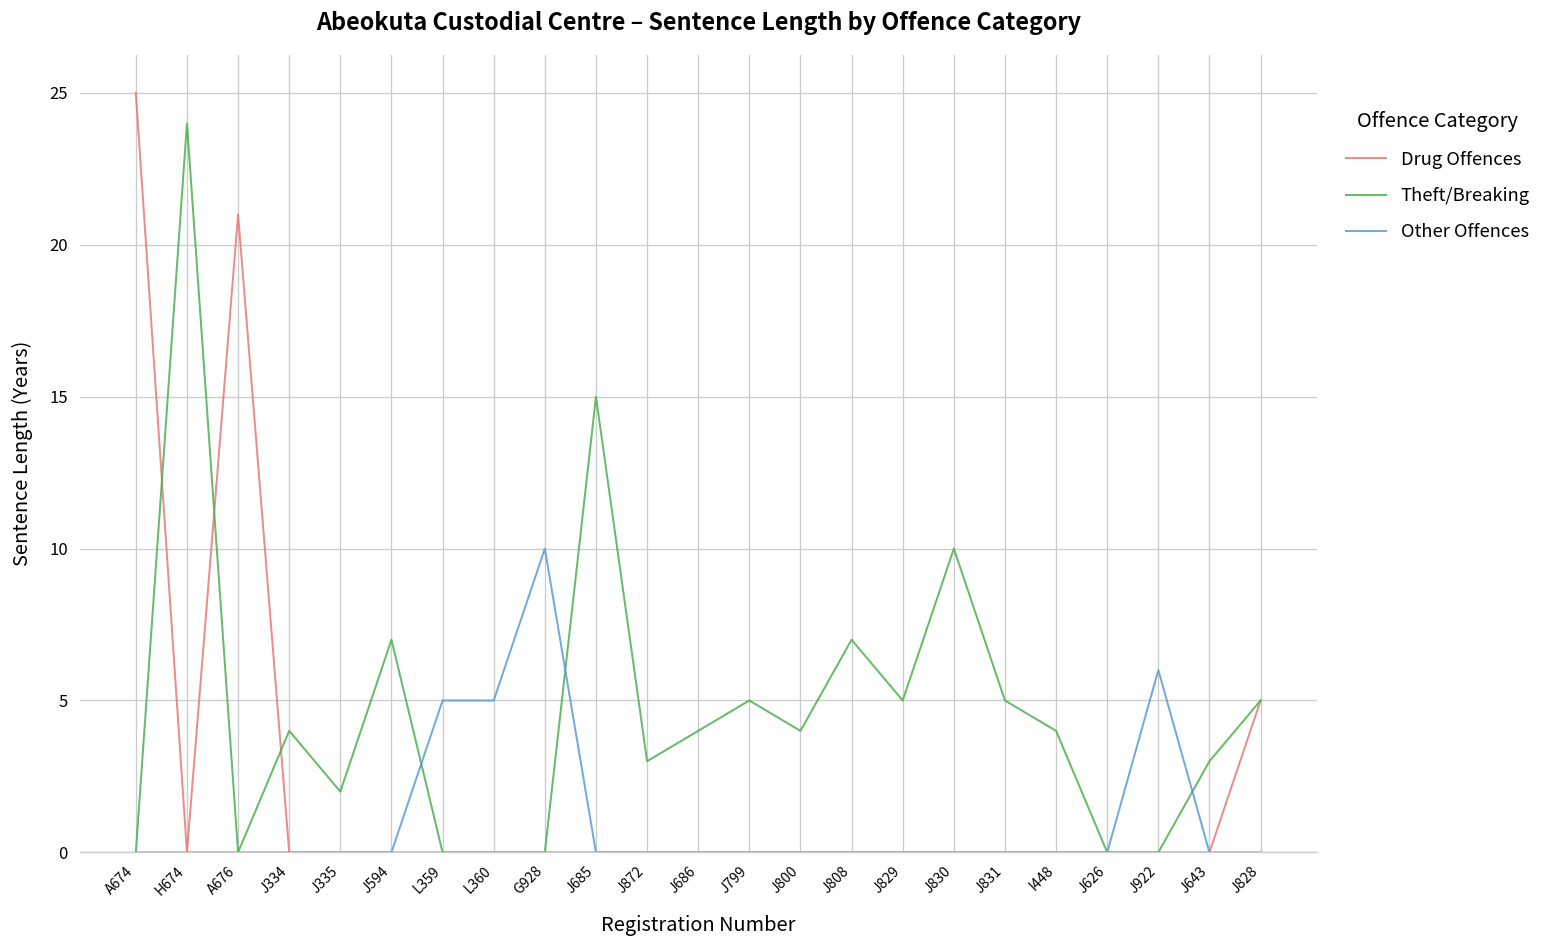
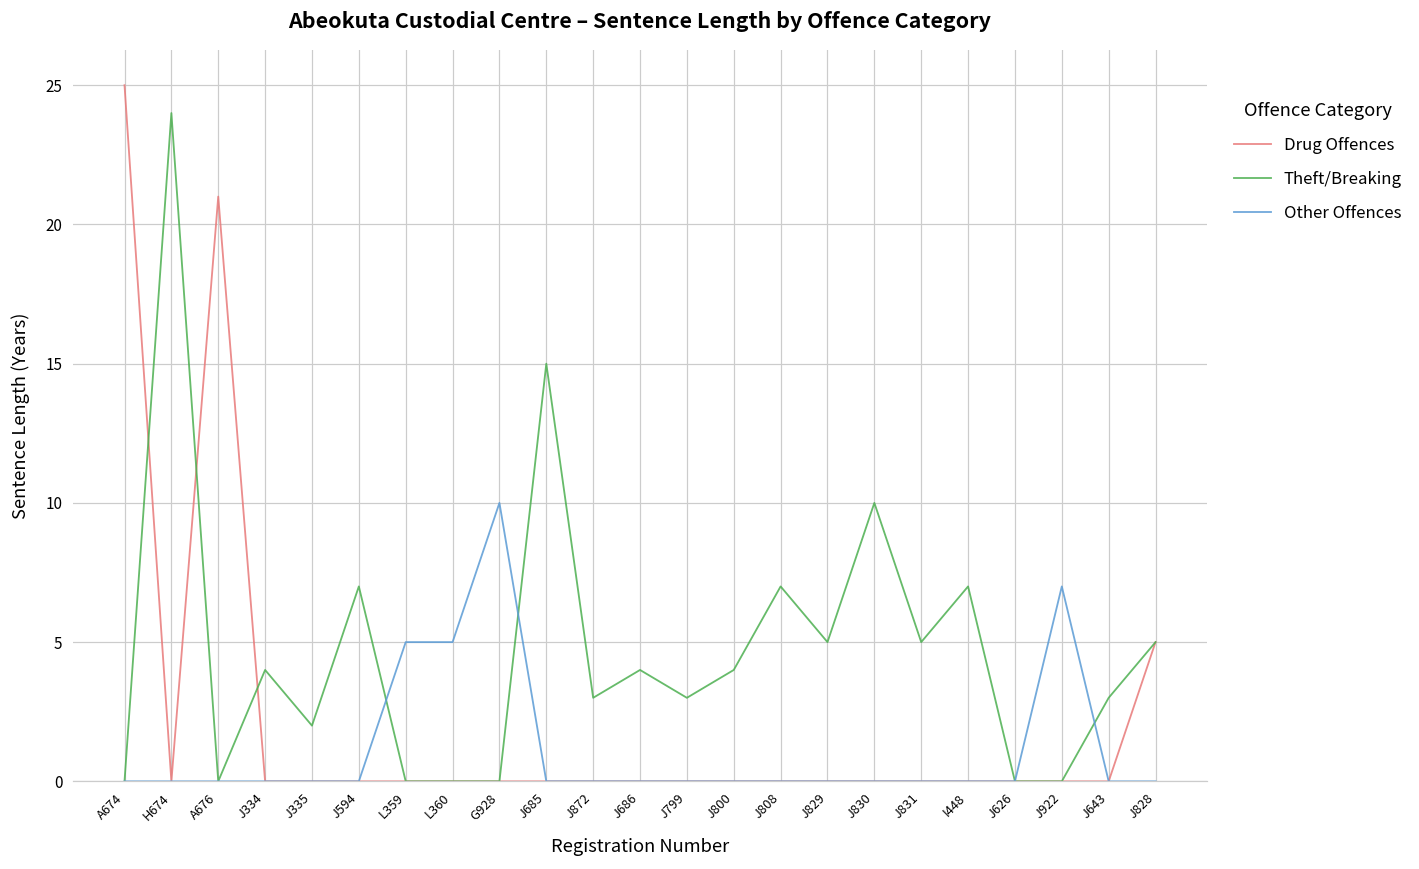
  {
    "Drug Offences": {
      "A674": 25,
      "A676": 21
    },
    "Theft/Breaking": {
      "H674": 24,
      "J334": 4,
      "J335": 2,
      "J594": 7,
      "J685": 15,
      "J872": 3,
      "J686": 4,
-     "J799": 5,
+     "J799": 3,
      "J800": 4,
      "J808": 7,
      "J829": 5,
      "J830": 10,
      "J831": 5,
-     "I448": 4,
+     "I448": 7,
      "J643": 3
    },
    "Other Offences": {
      "L359": 5,
      "L360": 5,
      "G928": 10,
-     "J922": 6,
+     "J922": 7,
      "J828": 0
    }
  }
